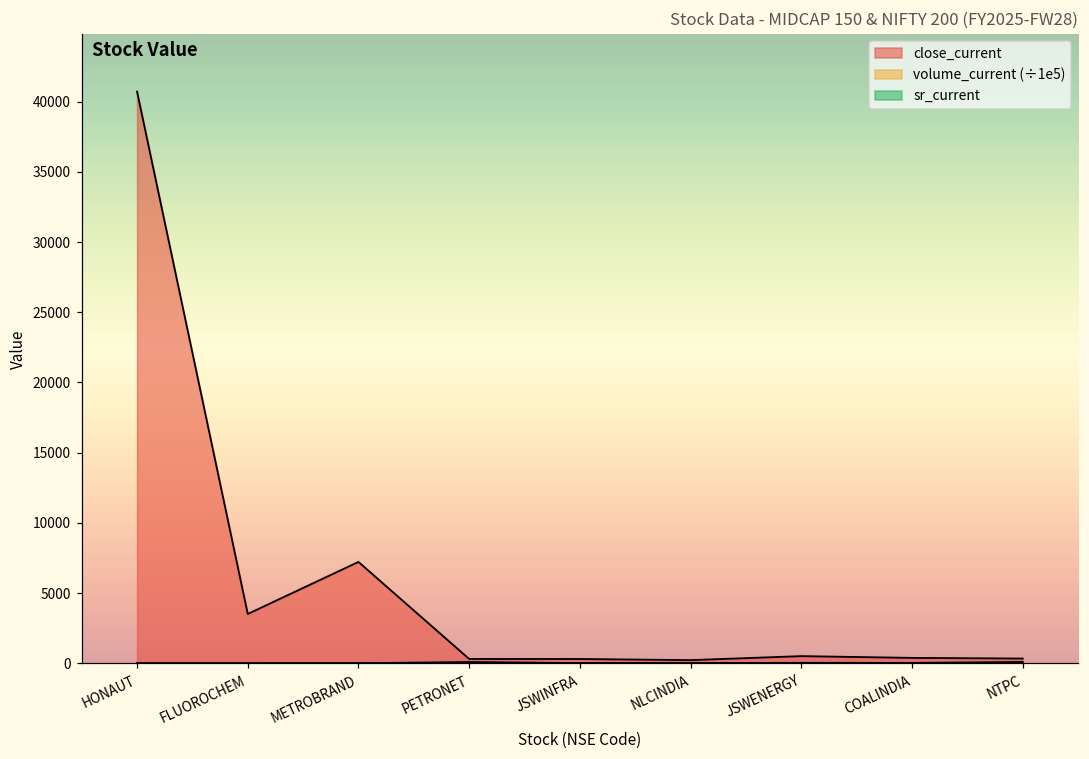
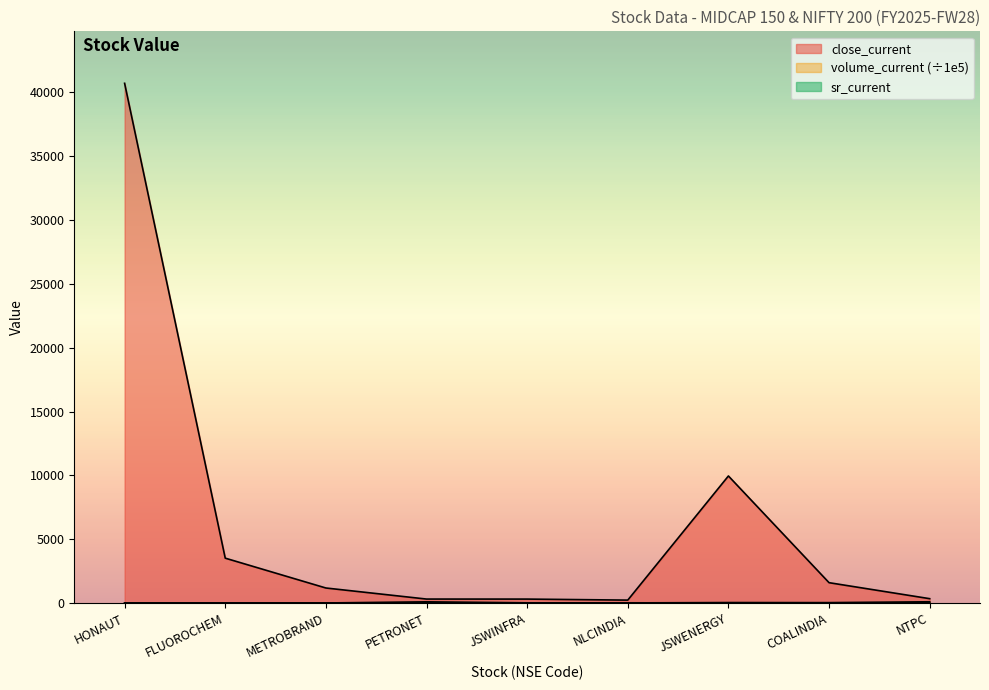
  {
    "close_current": {
      "HONAUT": 40700,
      "FLUOROCHEM": 3500,
-     "METROBRAND": 7200,
+     "METROBRAND": 1200,
      "PETRONET": 300,
      "JSWINFRA": 300,
      "NLCINDIA": 200,
-     "JSWENERGY": 500,
-     "COALINDIA": 400,
+     "JSWENERGY": 9900,
+     "COALINDIA": 1600,
      "NTPC": 300
    }
  }
